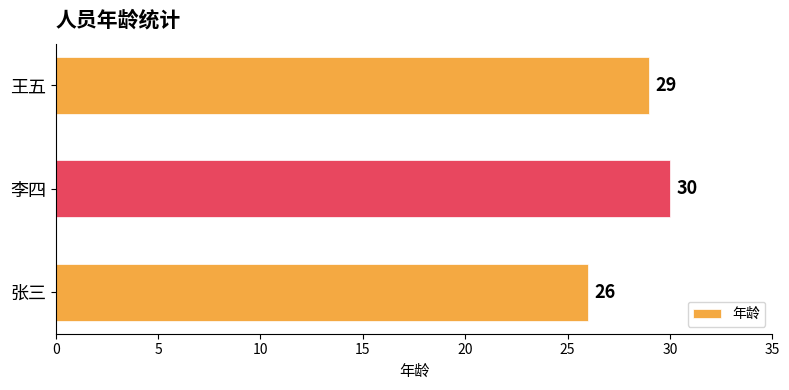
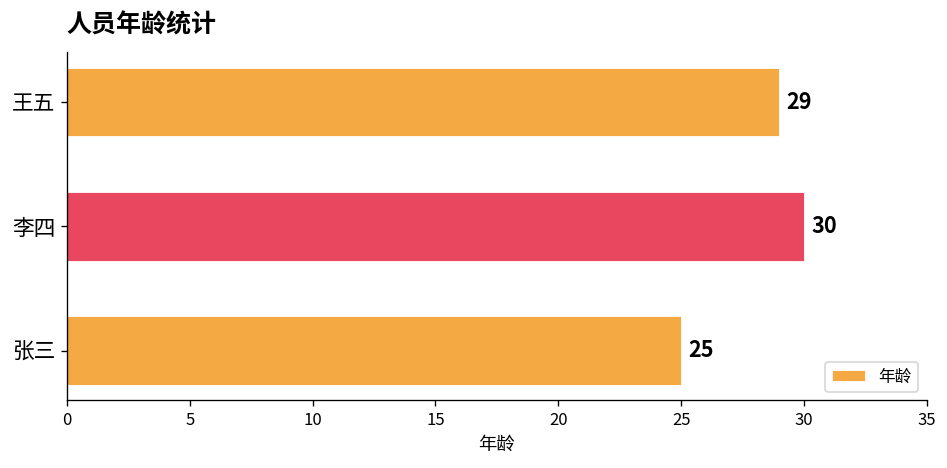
  {
    "王五": 29,
    "李四": 30,
-   "张三": 26
+   "张三": 25
  }
